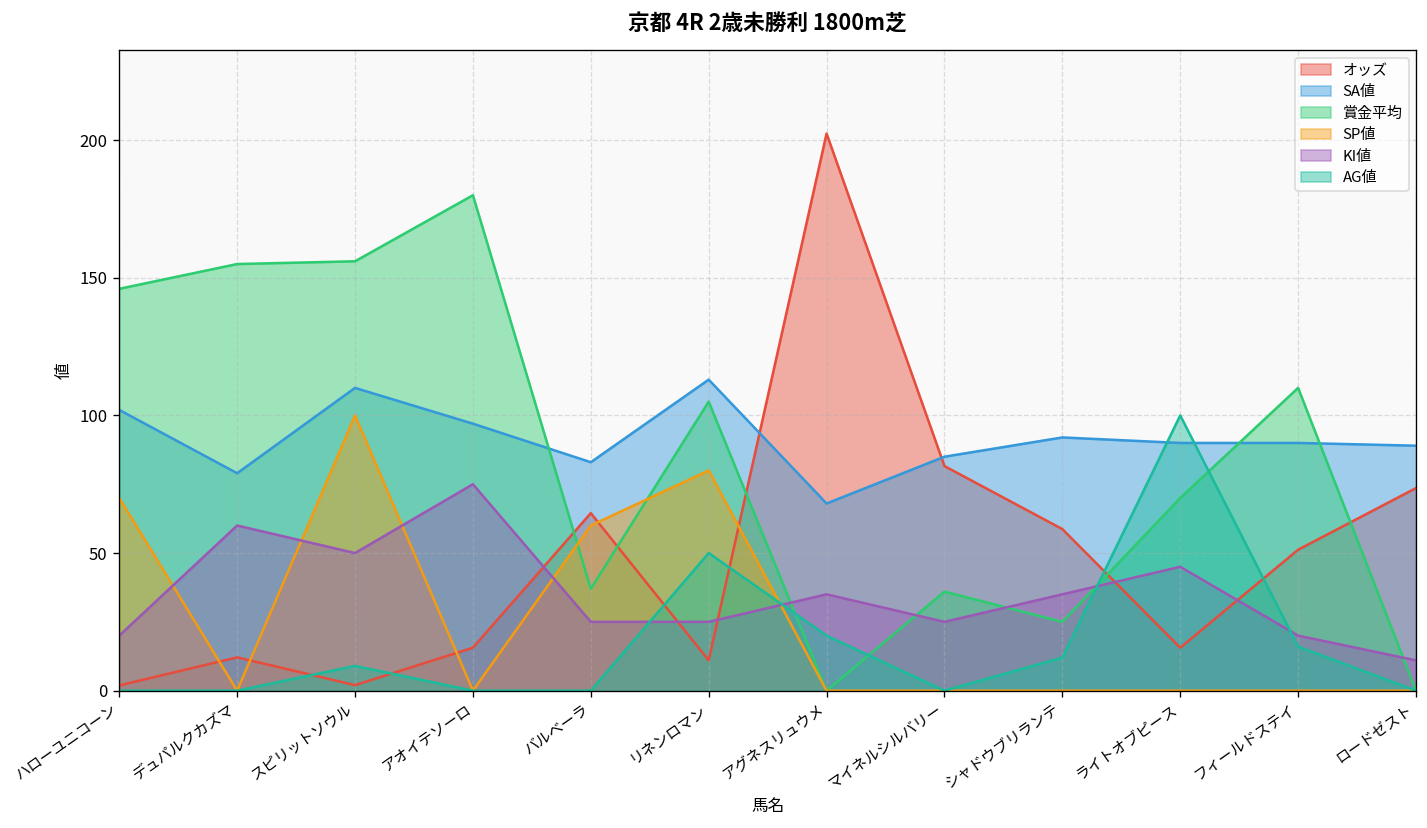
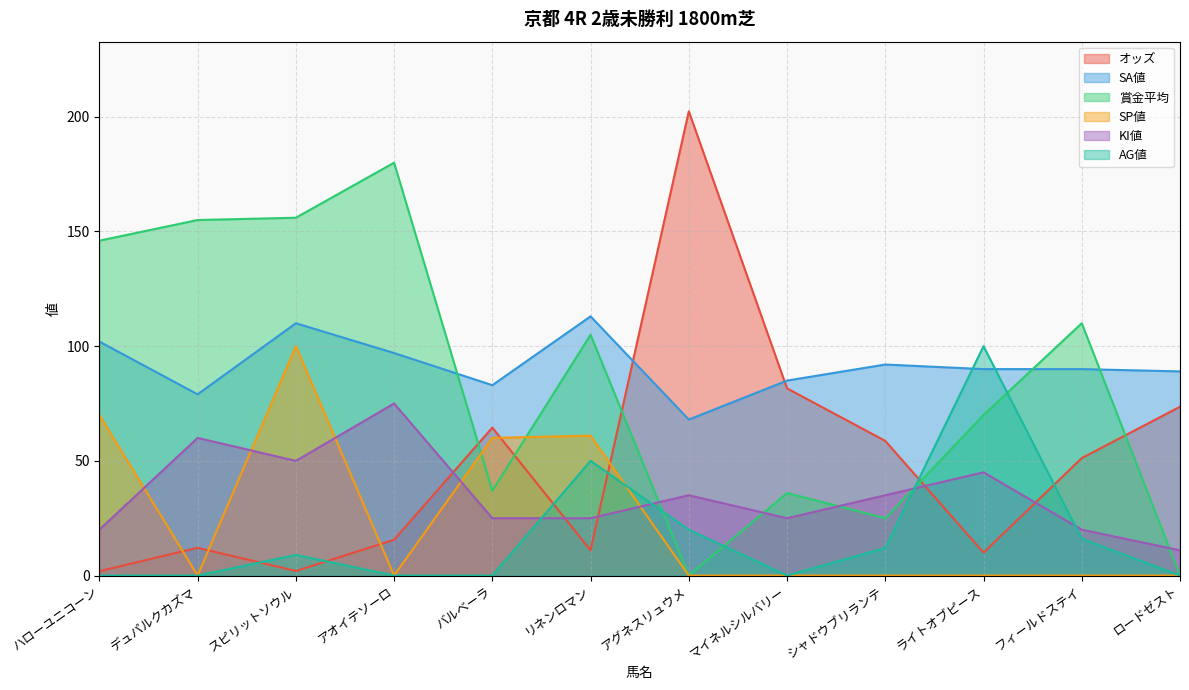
  {
    "オッズ": {
      "ハローユニコーン": 2,
      "デュパルクカズマ": 12,
      "スピリットソウル": 2,
      "アオイテソーロ": 16,
      "バルベーラ": 65,
      "リネンロマン": 11,
      "アグネスリュウメ": 202,
      "マイネルシルバリー": 82,
      "シャドウブリランテ": 59,
-     "ライトオブピース": 16,
+     "ライトオブピース": 10,
      "フィールドステイ": 51,
      "ロードゼスト": 74
    },
    "SP値": {
      "ハローユニコーン": 70,
      "スピリットソウル": 100,
      "バルベーラ": 60,
-     "リネンロマン": 80,
+     "リネンロマン": 61,
      "シャドウブリランテ": 0,
      "ライトオブピース": 0,
      "フィールドステイ": 0
    },
    "KI値": {
      "ハローユニコーン": 20,
      "デュパルクカズマ": 60,
      "スピリットソウル": 50,
      "アオイテソーロ": 75,
      "バルベーラ": 25,
      "リネンロマン": 25,
      "アグネスリュウメ": 35,
      "マイネルシルバリー": 25,
      "シャドウブリランテ": 35,
      "ライトオブピース": 45,
      "フィールドステイ": 20,
      "ロードゼスト": 11
    }
  }
